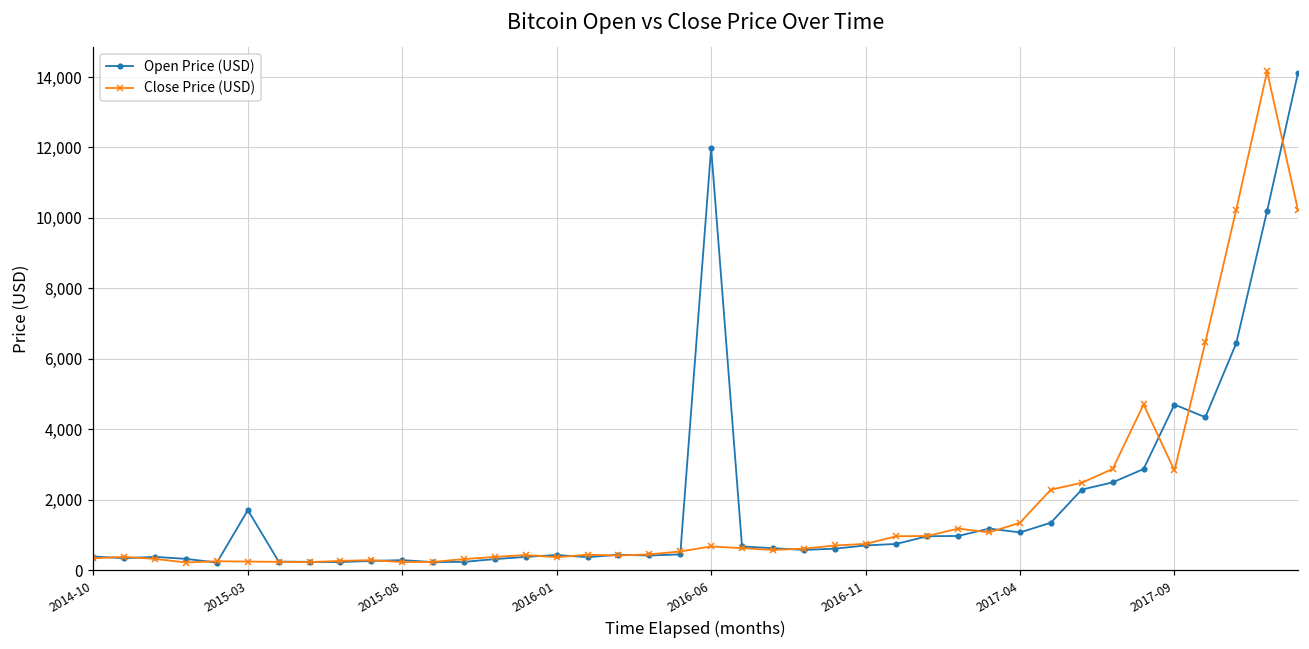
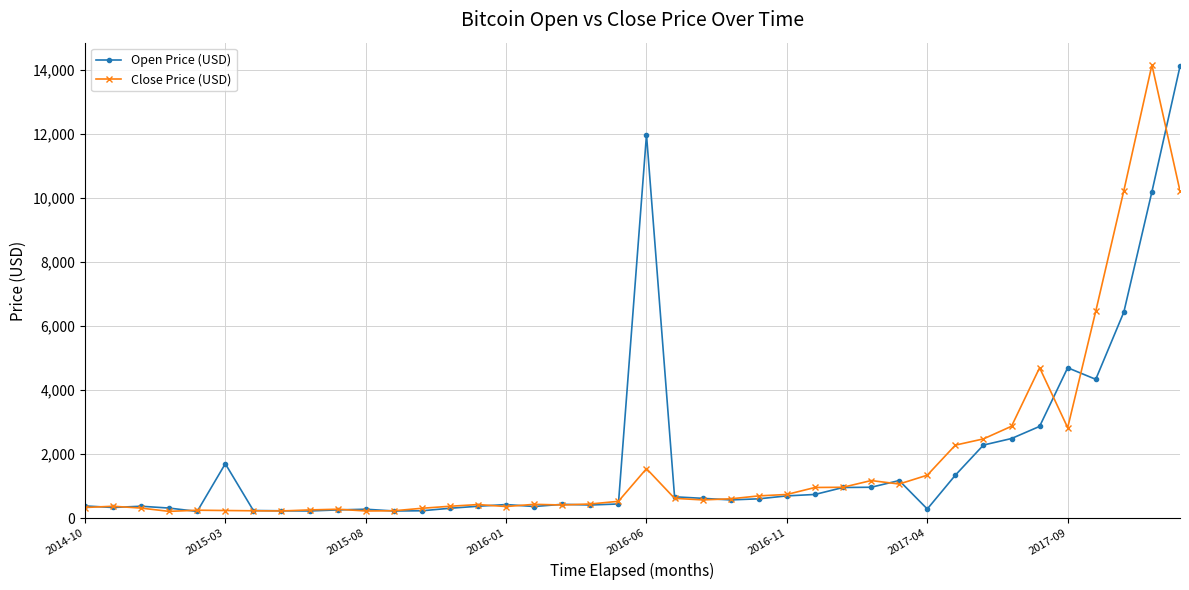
  {
    "Open Price (USD)": {
      "2015-03": "1,700",
      "2016-06": "12,000",
-     "2017-04": "1,100",
+     "2017-04": "300",
      "2017-09": "4,700"
    },
    "Close Price (USD)": {
      "2015-03": "200",
-     "2016-06": "700",
+     "2016-06": "1,600",
      "2017-04": "1,300",
      "2017-09": "2,800"
    }
  }
